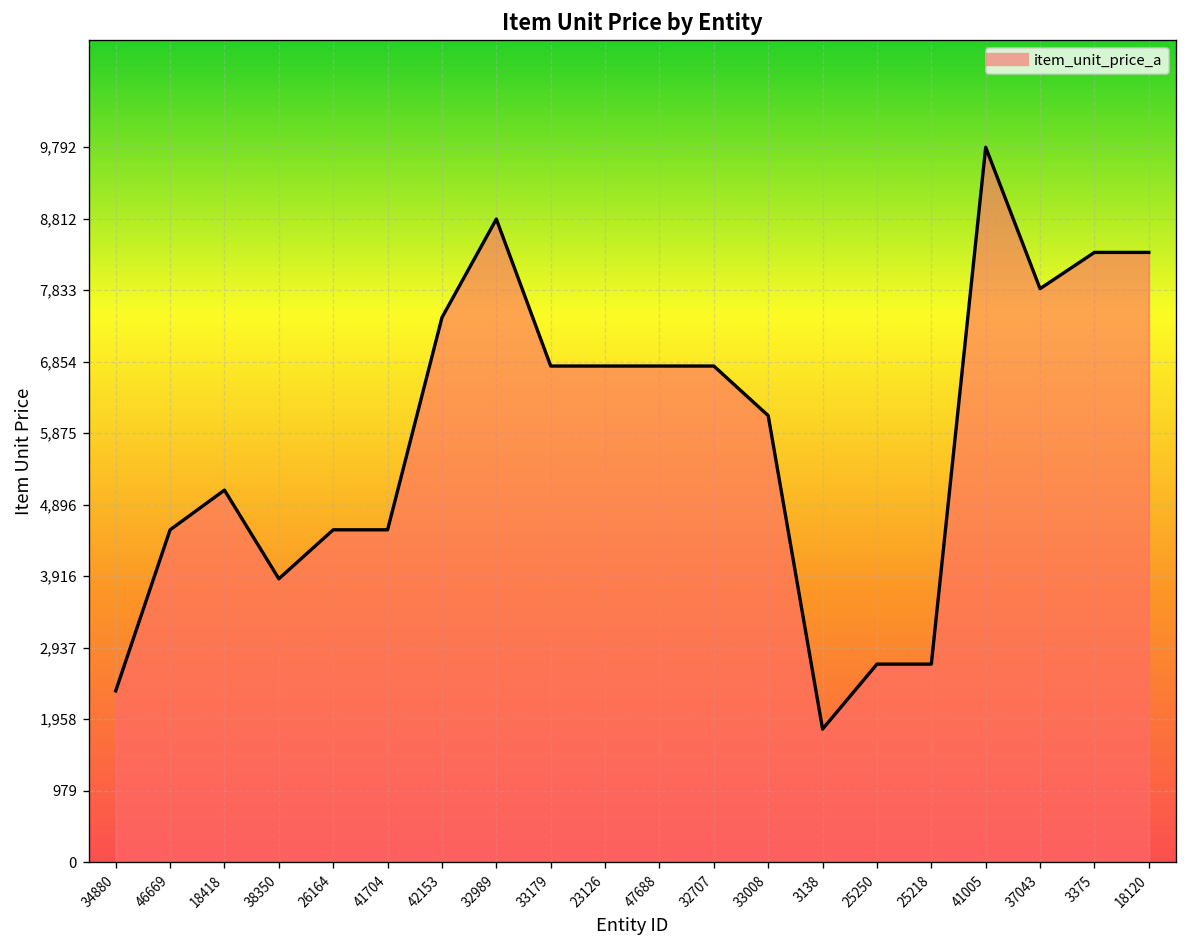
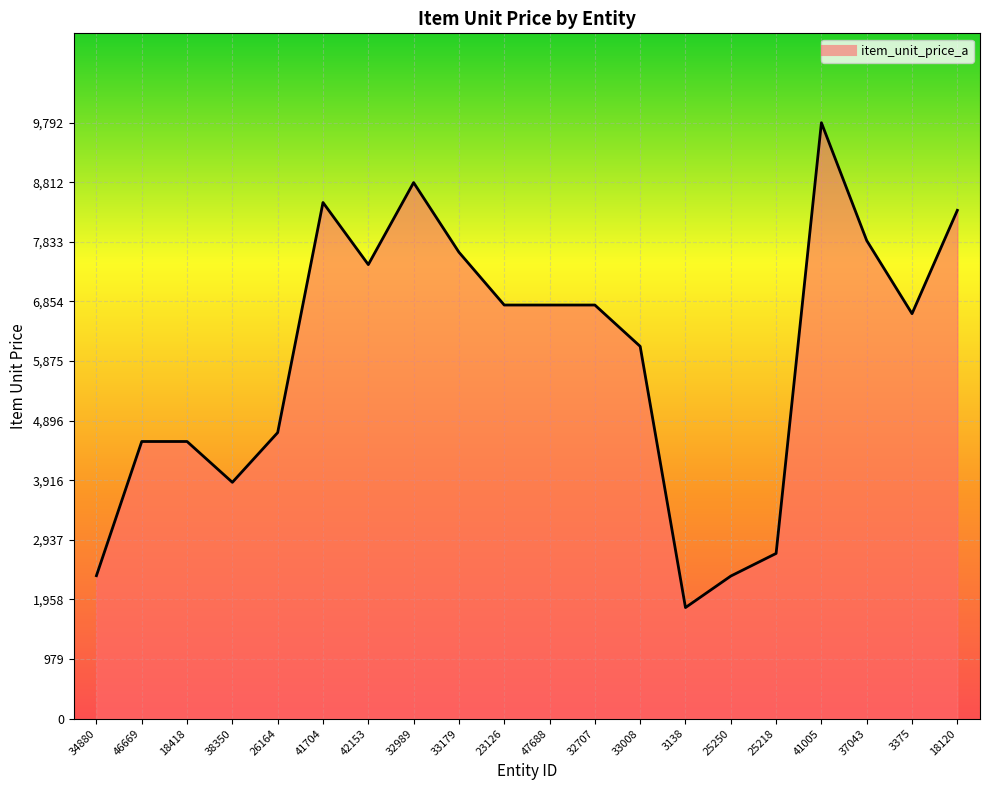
  {
    "34880": "2,300",
    "46669": "4,600",
-   "18418": "5,100",
+   "18418": "4,600",
    "38350": "3,900",
-   "26164": "4,600",
-   "41704": "4,600",
+   "26164": "4,700",
+   "41704": "8,500",
    "42153": "7,500",
    "32989": "8,800",
-   "33179": "6,800",
+   "33179": "7,700",
    "23126": "6,800",
    "47688": "6,800",
    "32707": "6,800",
    "33008": "6,100",
    "3138": "1,800",
-   "25250": "2,700",
+   "25250": "2,300",
    "25218": "2,700",
    "41005": "9,800",
    "37043": "7,900",
-   "3375": "8,400",
+   "3375": "6,700",
    "18120": "8,400"
  }
